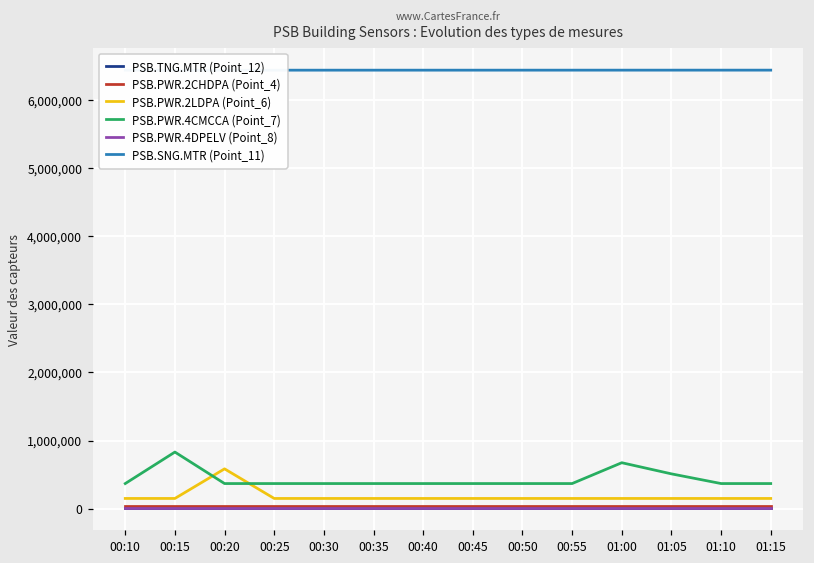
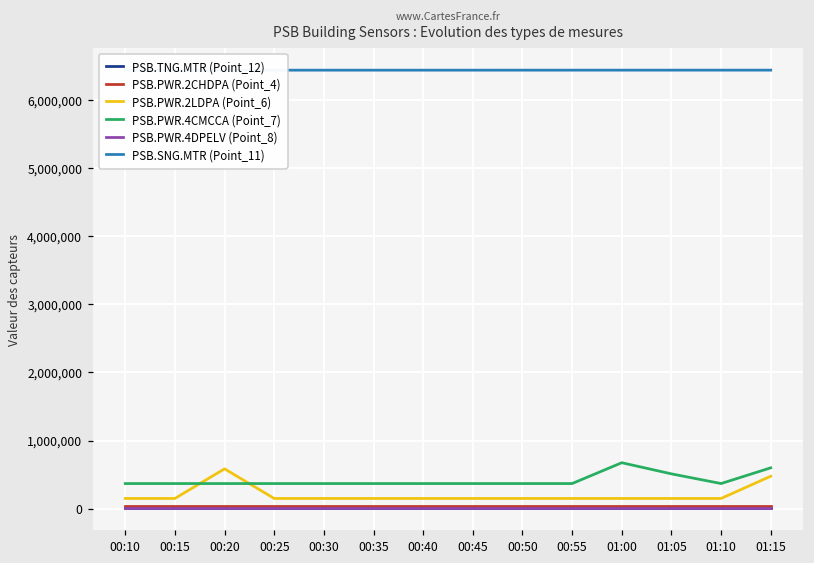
  {
    "PSB.PWR.2LDPA (Point_6)": {
      "00:10": "200,000",
      "00:15": "200,000",
      "00:20": "600,000",
      "00:25": "200,000",
      "00:30": "200,000",
      "00:35": "200,000",
      "00:40": "200,000",
      "00:45": "200,000",
      "00:50": "200,000",
      "00:55": "200,000",
      "01:00": "200,000",
      "01:05": "200,000",
      "01:10": "200,000",
-     "01:15": "200,000"
+     "01:15": "500,000"
    },
    "PSB.PWR.4CMCCA (Point_7)": {
      "00:10": "400,000",
-     "00:15": "800,000",
+     "00:15": "400,000",
      "00:20": "400,000",
      "00:25": "400,000",
      "00:30": "400,000",
      "00:35": "400,000",
      "00:40": "400,000",
      "00:45": "400,000",
      "00:50": "400,000",
      "00:55": "400,000",
      "01:00": "700,000",
      "01:05": "500,000",
      "01:10": "400,000",
-     "01:15": "400,000"
+     "01:15": "600,000"
    },
    "PSB.SNG.MTR (Point_11)": {
      "00:30": "6,400,000",
      "00:35": "6,400,000",
      "00:40": "6,400,000",
      "00:45": "6,400,000",
      "00:50": "6,400,000",
      "00:55": "6,400,000",
      "01:00": "6,400,000",
      "01:05": "6,400,000",
      "01:10": "6,400,000",
      "01:15": "6,400,000"
    }
  }
